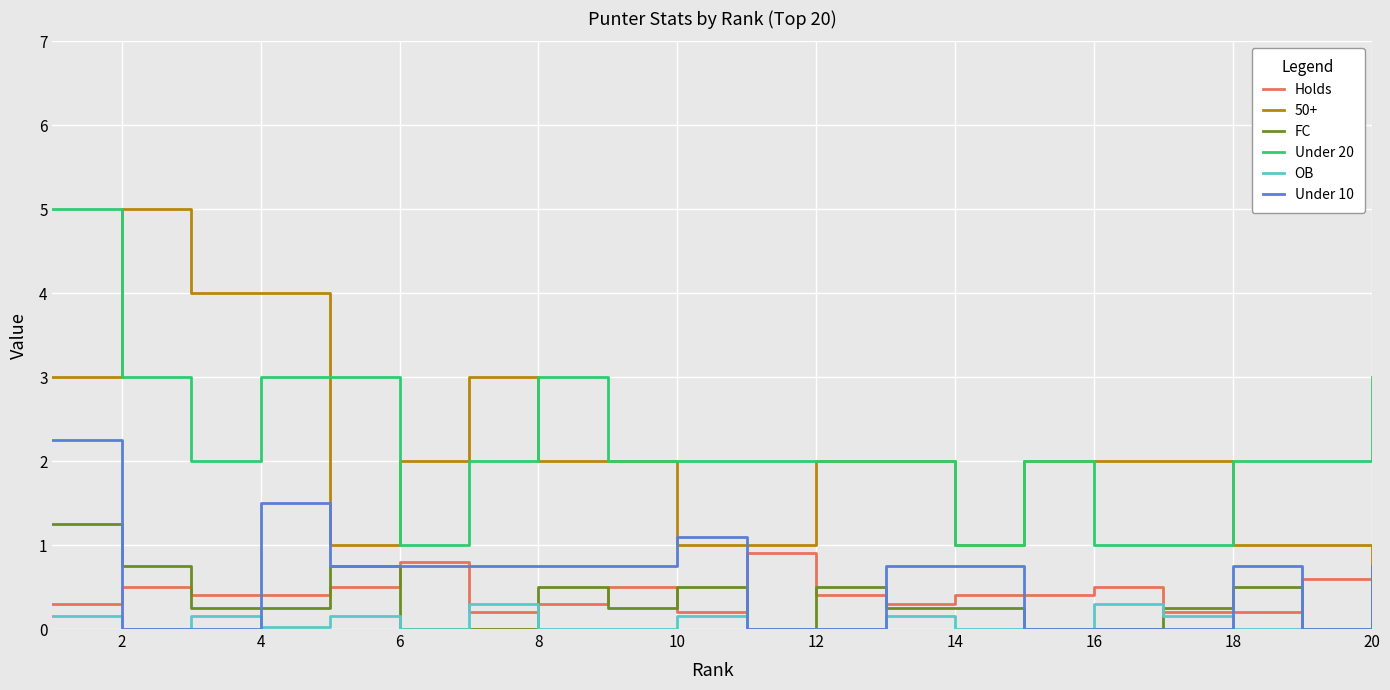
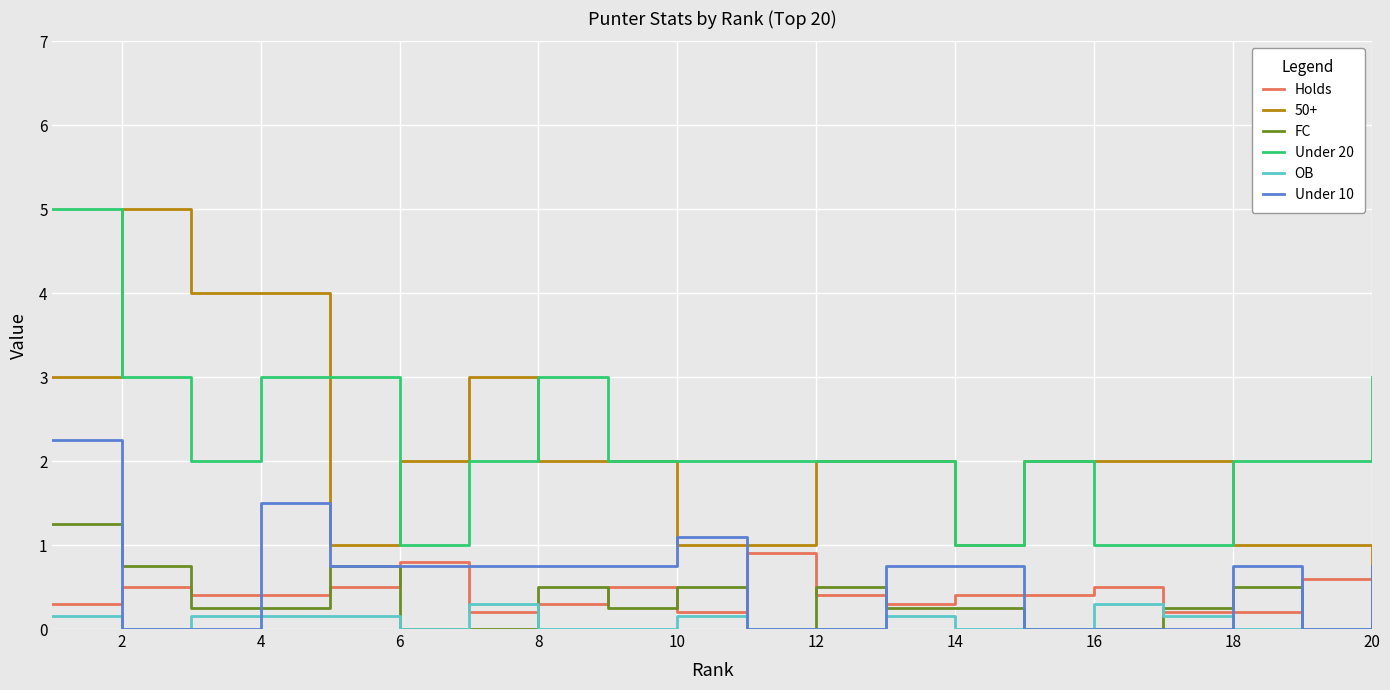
  {
    "Holds": {
      "2": 0.5,
      "4": 0.4,
      "6": 0.8,
      "8": 0.3,
      "10": 0.2,
      "12": 0.4,
      "14": 0.4,
      "16": 0.5,
      "18": 0.2,
      "20": 0.3
    },
    "50+": {
      "2": 5.0,
      "4": 4.0,
      "6": 2.0,
      "8": 2.0,
      "10": 1.0,
      "16": 2.0,
      "18": 1.0
    },
    "FC": {
      "2": 0.8,
      "4": 0.3,
      "8": 0.5,
      "10": 0.5,
      "12": 0.5,
      "14": 0.3,
      "18": 0.5
    },
    "Under 20": {
      "2": 3.0,
      "4": 3.0,
      "6": 1.0,
      "8": 3.0,
      "10": 2.0,
      "16": 1.0,
      "18": 2.0,
      "20": 3.0
    },
    "OB": {
-     "4": 0.0,
+     "4": 0.2,
      "8": 0.0,
      "10": 0.2,
      "14": 0.0,
      "16": 0.3,
      "18": 0.0
    },
    "Under 10": {
      "4": 1.5,
      "6": 0.8,
      "8": 0.8,
      "10": 1.1,
      "14": 0.8,
      "18": 0.8
    }
  }
